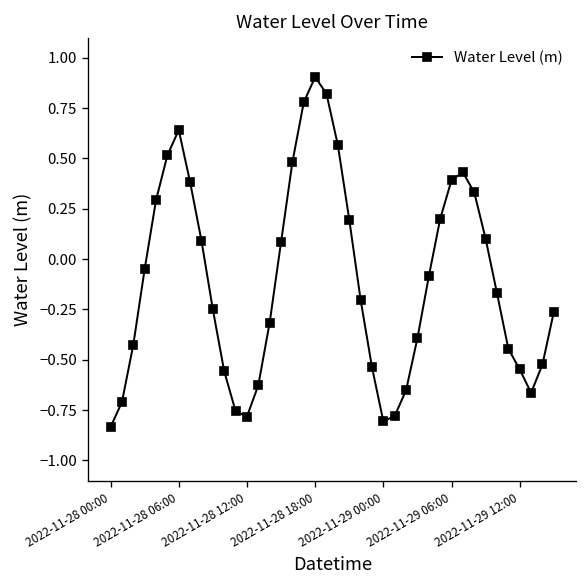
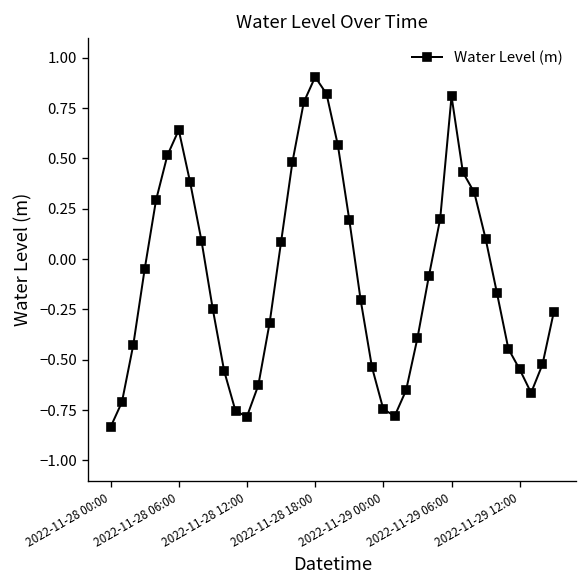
  {
    "2022-11-28 00:00": -0.83,
    "2022-11-28 06:00": 0.64,
    "2022-11-28 12:00": -0.78,
    "2022-11-28 18:00": 0.90,
-   "2022-11-29 00:00": -0.81,
-   "2022-11-29 06:00": 0.39,
+   "2022-11-29 00:00": -0.75,
+   "2022-11-29 06:00": 0.81,
    "2022-11-29 12:00": -0.55
  }
